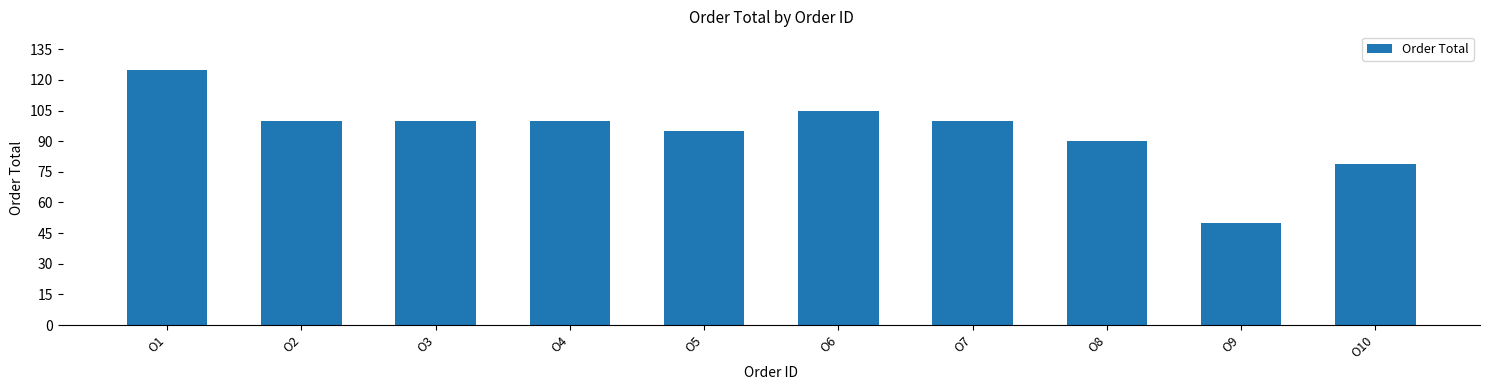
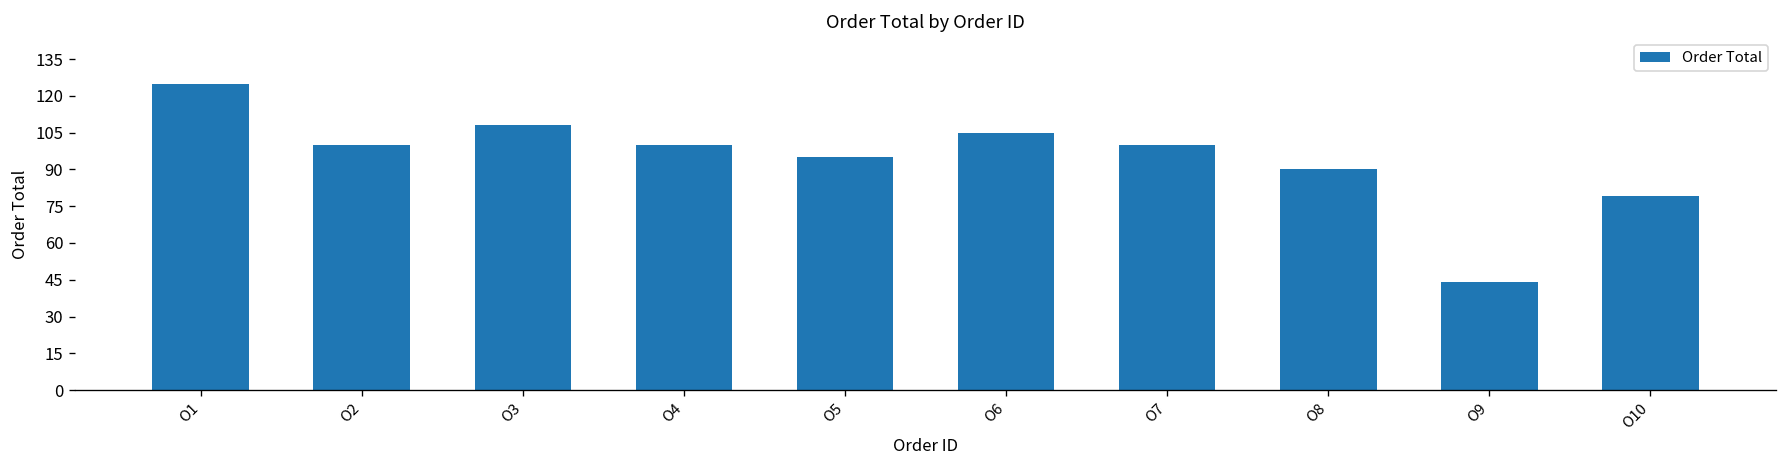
  {
    "O1": 125,
    "O2": 100,
-   "O3": 100,
+   "O3": 108,
    "O4": 100,
    "O5": 95,
    "O6": 105,
    "O7": 100,
    "O8": 90,
-   "O9": 50,
+   "O9": 44,
    "O10": 79
  }
